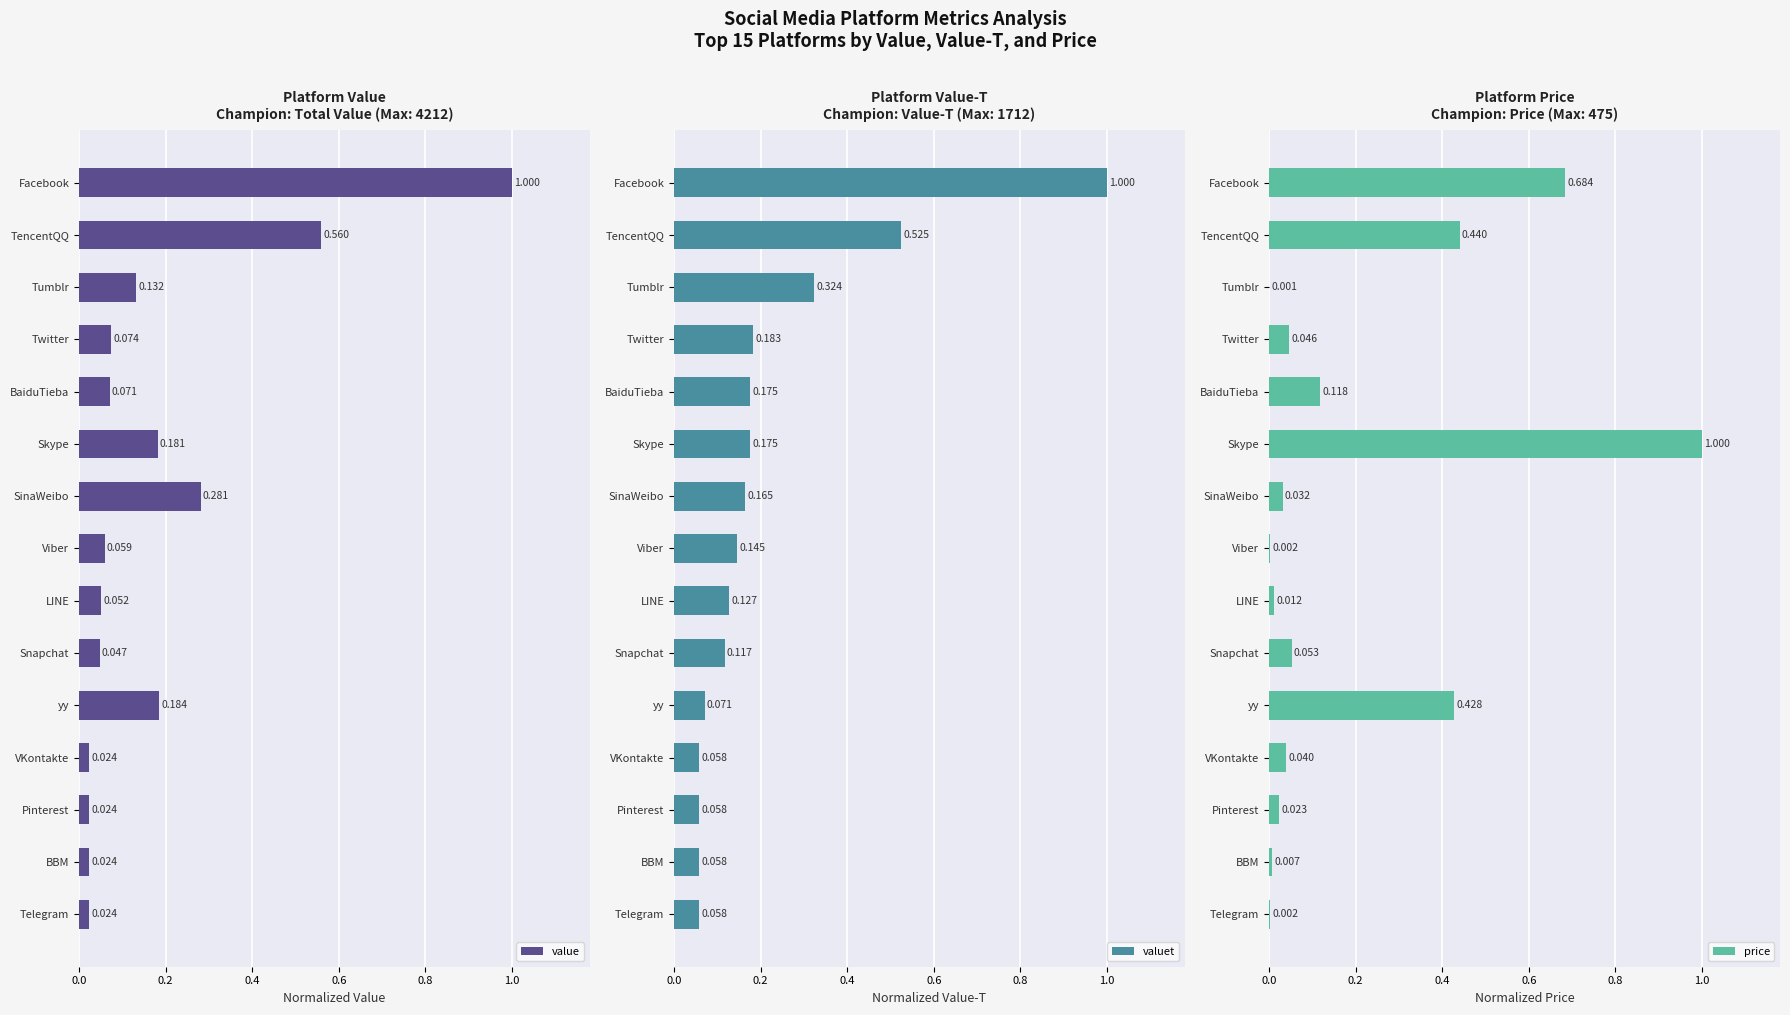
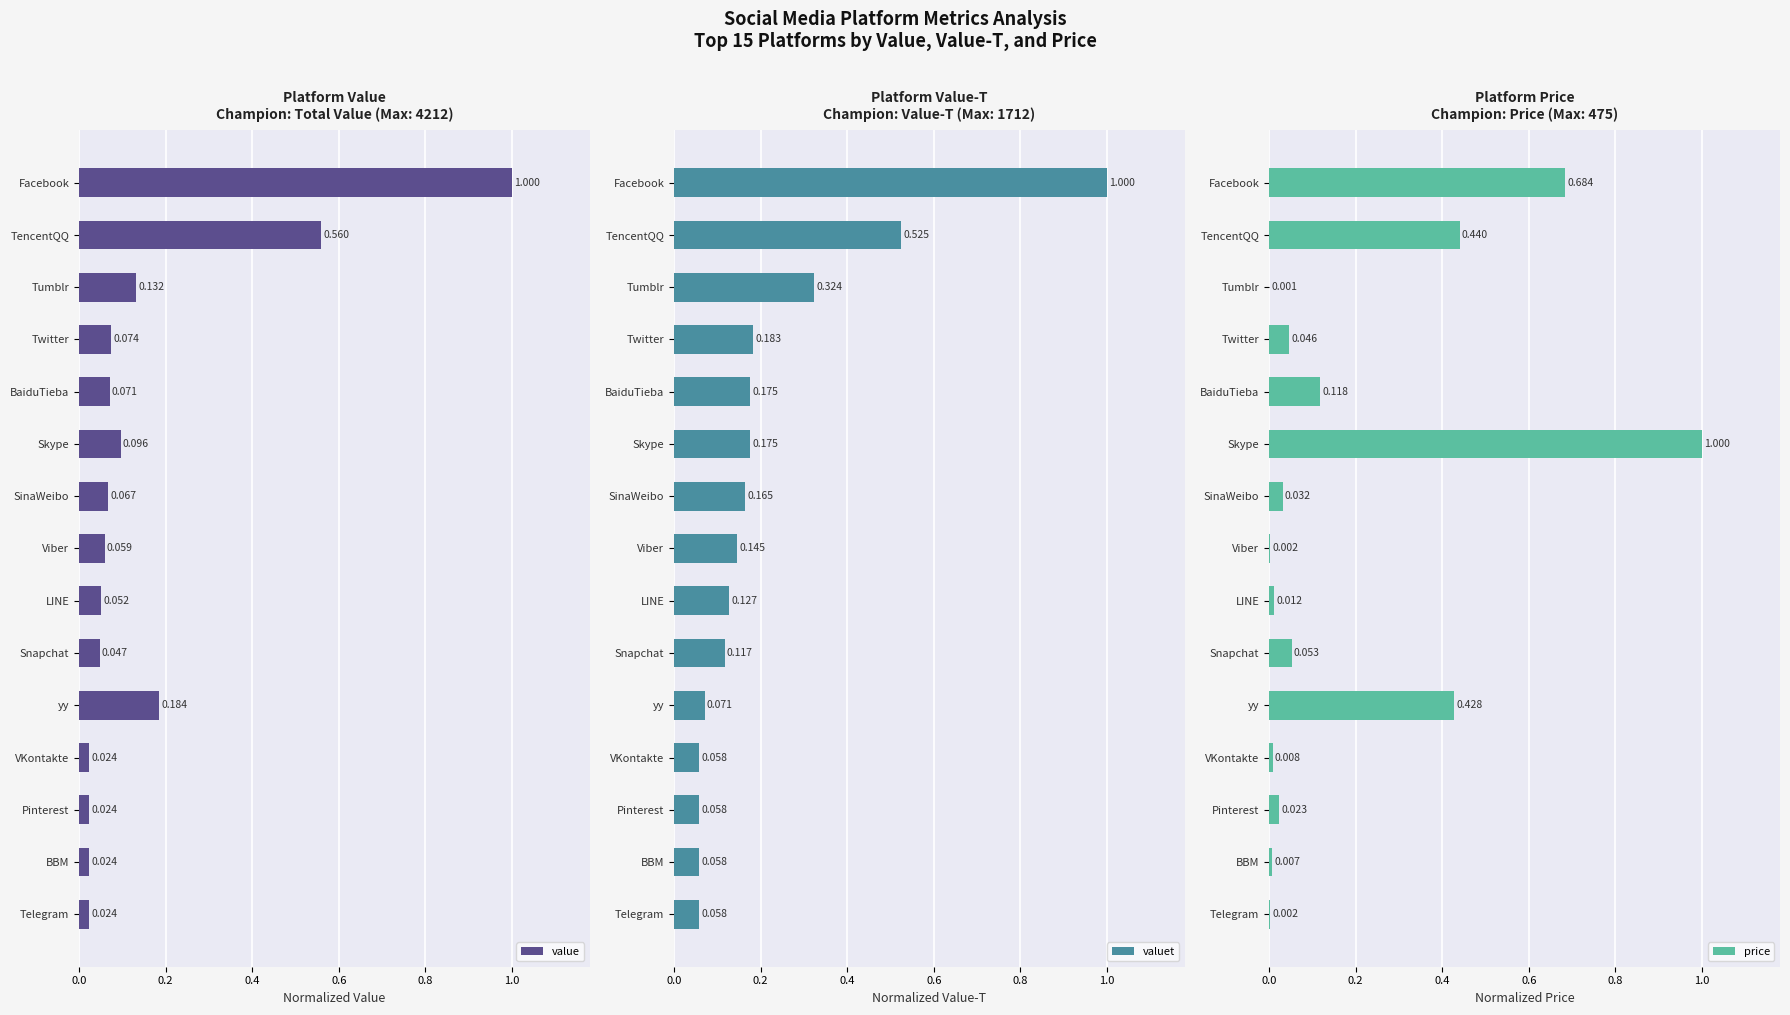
  {
    "Platform Value Champion: Total Value (Max: 4212)": {
      "Facebook": 1.000,
      "TencentQQ": 0.560,
      "Tumblr": 0.132,
      "Twitter": 0.074,
      "BaiduTieba": 0.071,
-     "Skype": 0.181,
-     "SinaWeibo": 0.281,
+     "Skype": 0.096,
+     "SinaWeibo": 0.067,
      "Viber": 0.059,
      "LINE": 0.052,
      "Snapchat": 0.047,
      "yy": 0.184,
      "VKontakte": 0.024,
      "Pinterest": 0.024,
      "BBM": 0.024,
      "Telegram": 0.024
    },
    "Platform Value-T Champion: Value-T (Max: 1712)": {
      "Facebook": 1.000,
      "TencentQQ": 0.525,
      "Tumblr": 0.324,
      "Twitter": 0.183,
      "BaiduTieba": 0.175,
      "Skype": 0.175,
      "SinaWeibo": 0.165,
      "Viber": 0.145,
      "LINE": 0.127,
      "Snapchat": 0.117,
      "yy": 0.071,
      "VKontakte": 0.058,
      "Pinterest": 0.058,
      "BBM": 0.058,
      "Telegram": 0.058
    },
    "Platform Price Champion: Price (Max: 475)": {
      "Facebook": 0.684,
      "TencentQQ": 0.440,
      "Tumblr": 0.001,
      "Twitter": 0.046,
      "BaiduTieba": 0.118,
      "Skype": 1.000,
      "SinaWeibo": 0.032,
      "Viber": 0.002,
      "LINE": 0.012,
      "Snapchat": 0.053,
      "yy": 0.428,
-     "VKontakte": 0.040,
+     "VKontakte": 0.008,
      "Pinterest": 0.023,
      "BBM": 0.007,
      "Telegram": 0.002
    }
  }
